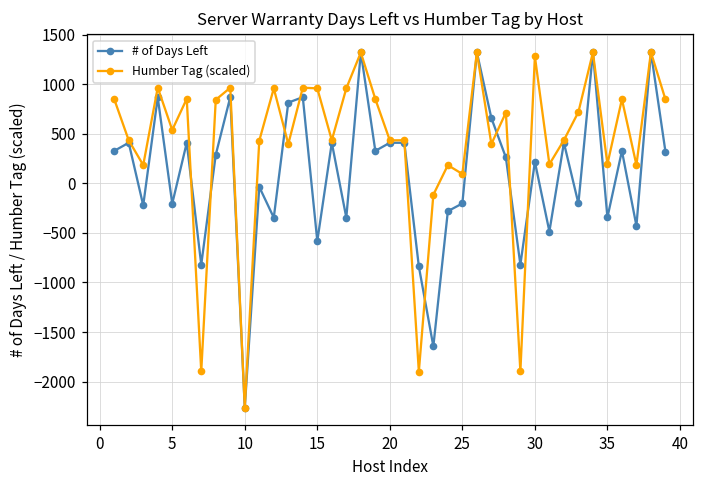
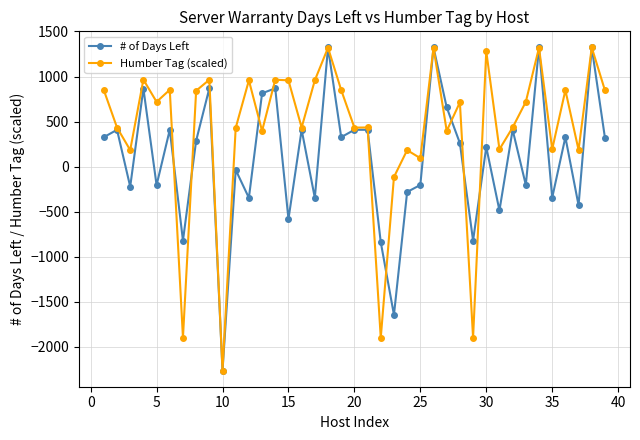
  {
    "# of Days Left": {
      "5": -200,
      "15": -600,
      "25": -200,
      "30": 200,
      "35": -300
    },
    "Humber Tag (scaled)": {
-     "5": 500,
+     "5": 700,
      "15": 1000,
      "25": 100,
      "30": 1300,
      "35": 200
    }
  }
